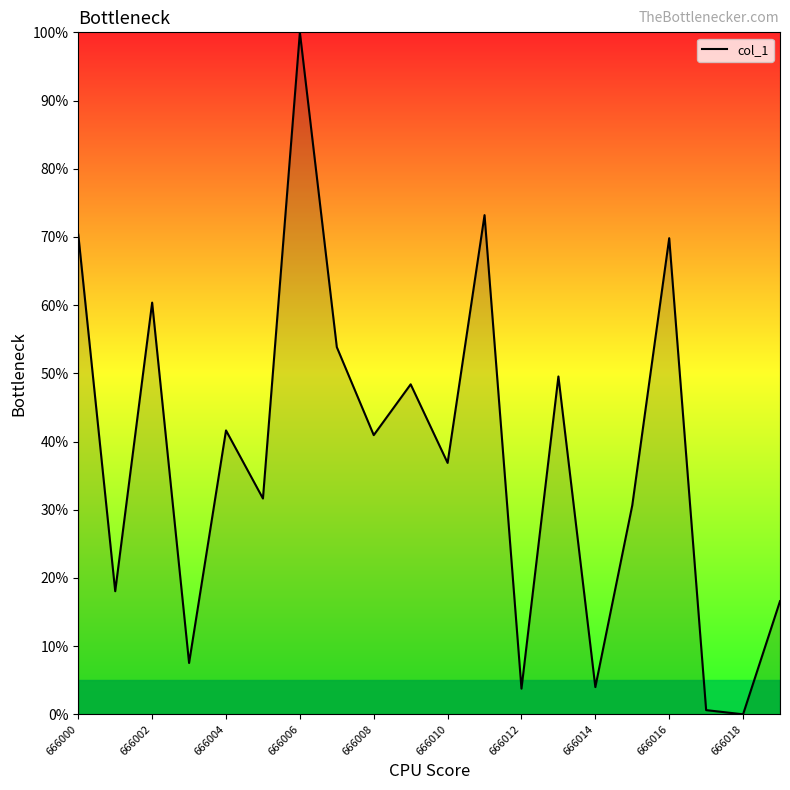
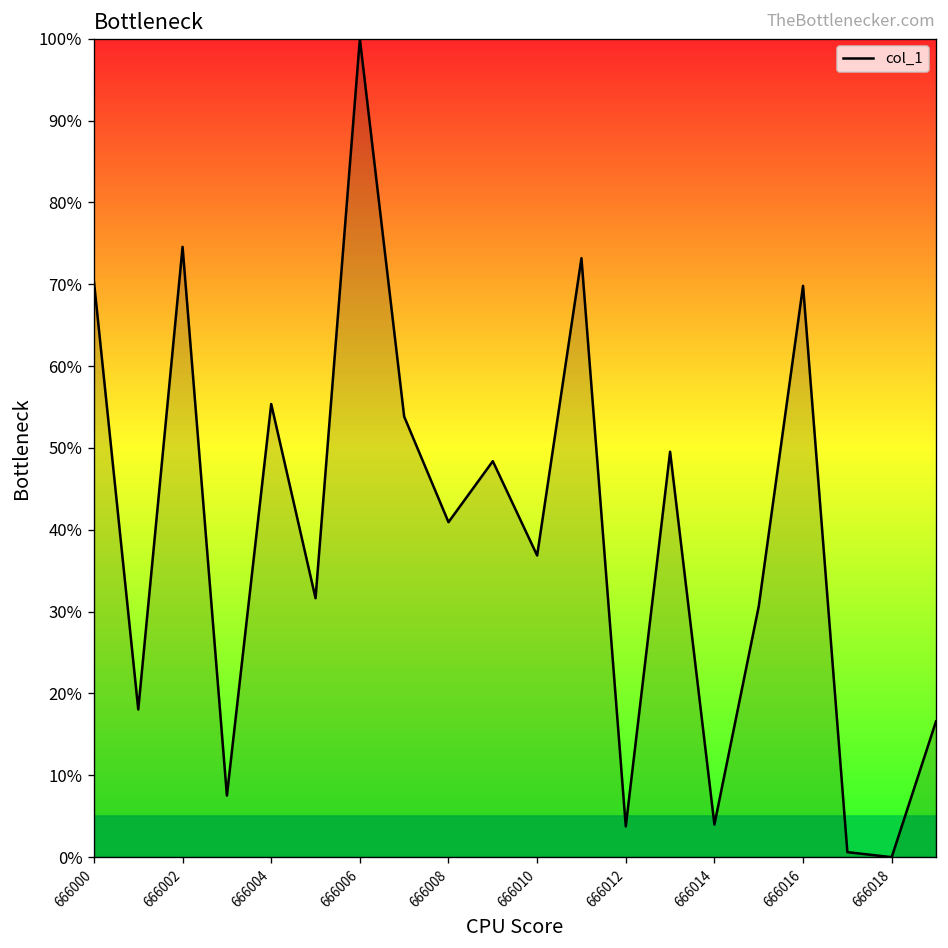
  {
    "666000": "70%",
-   "666002": "60%",
-   "666004": "42%",
+   "666002": "75%",
+   "666004": "55%",
    "666006": "100%",
    "666008": "41%",
    "666010": "37%",
    "666016": "70%"
  }
